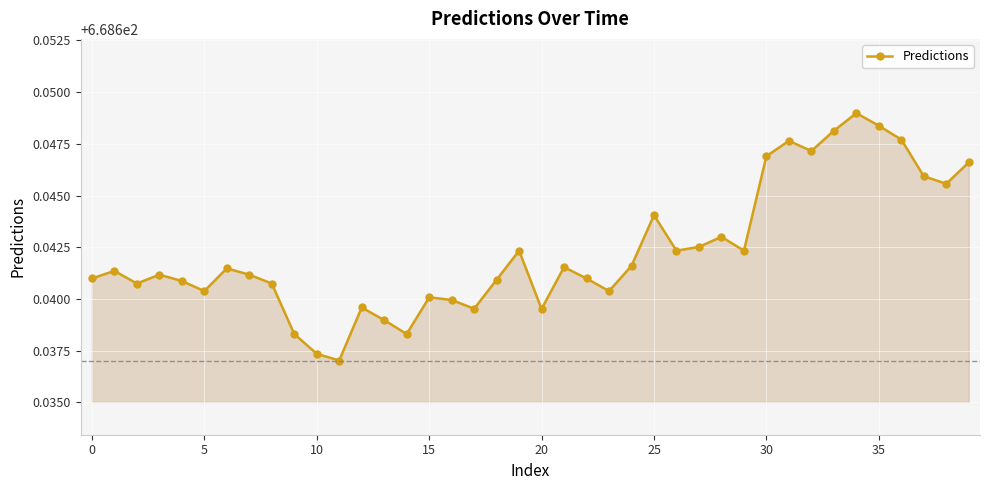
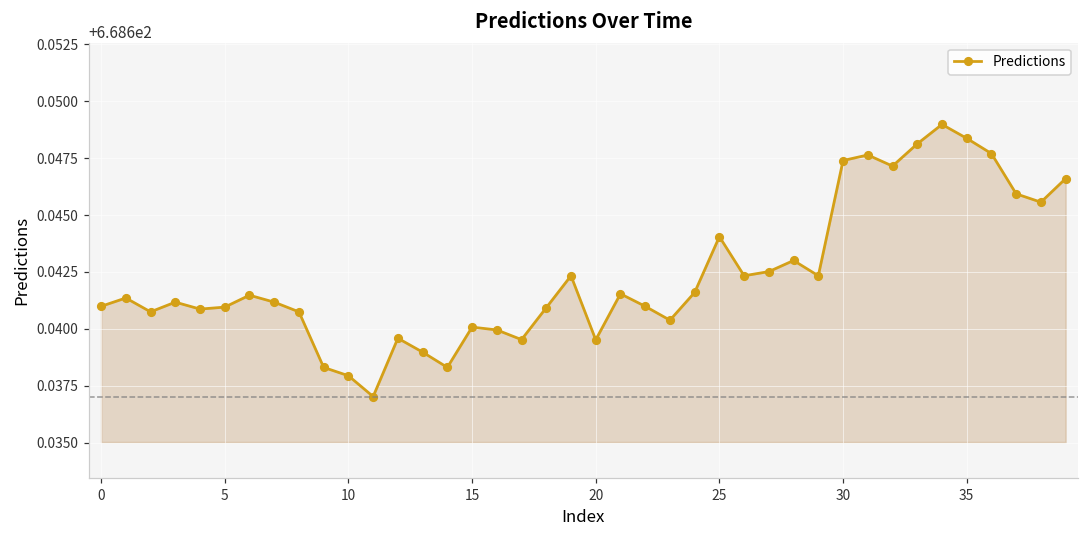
  {
    "0": 668.6410,
-   "5": 668.6404,
-   "10": 668.6373,
+   "5": 668.6410,
+   "10": 668.6379,
    "15": 668.6401,
    "20": 668.6395,
    "25": 668.6441,
-   "30": 668.6469,
+   "30": 668.6474,
    "35": 668.6484
  }
